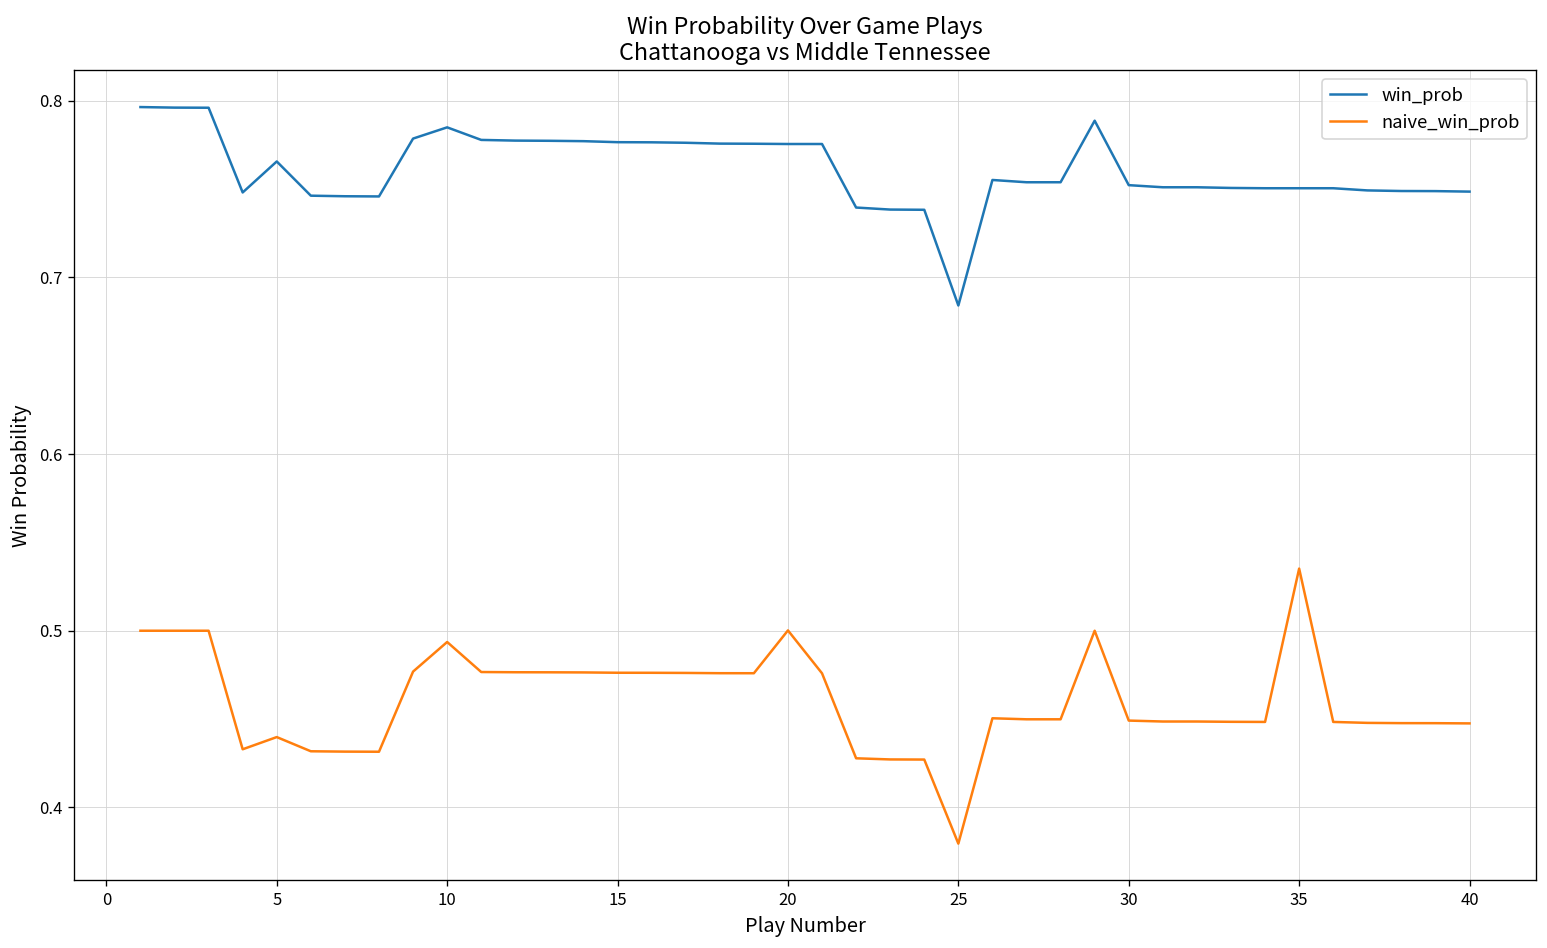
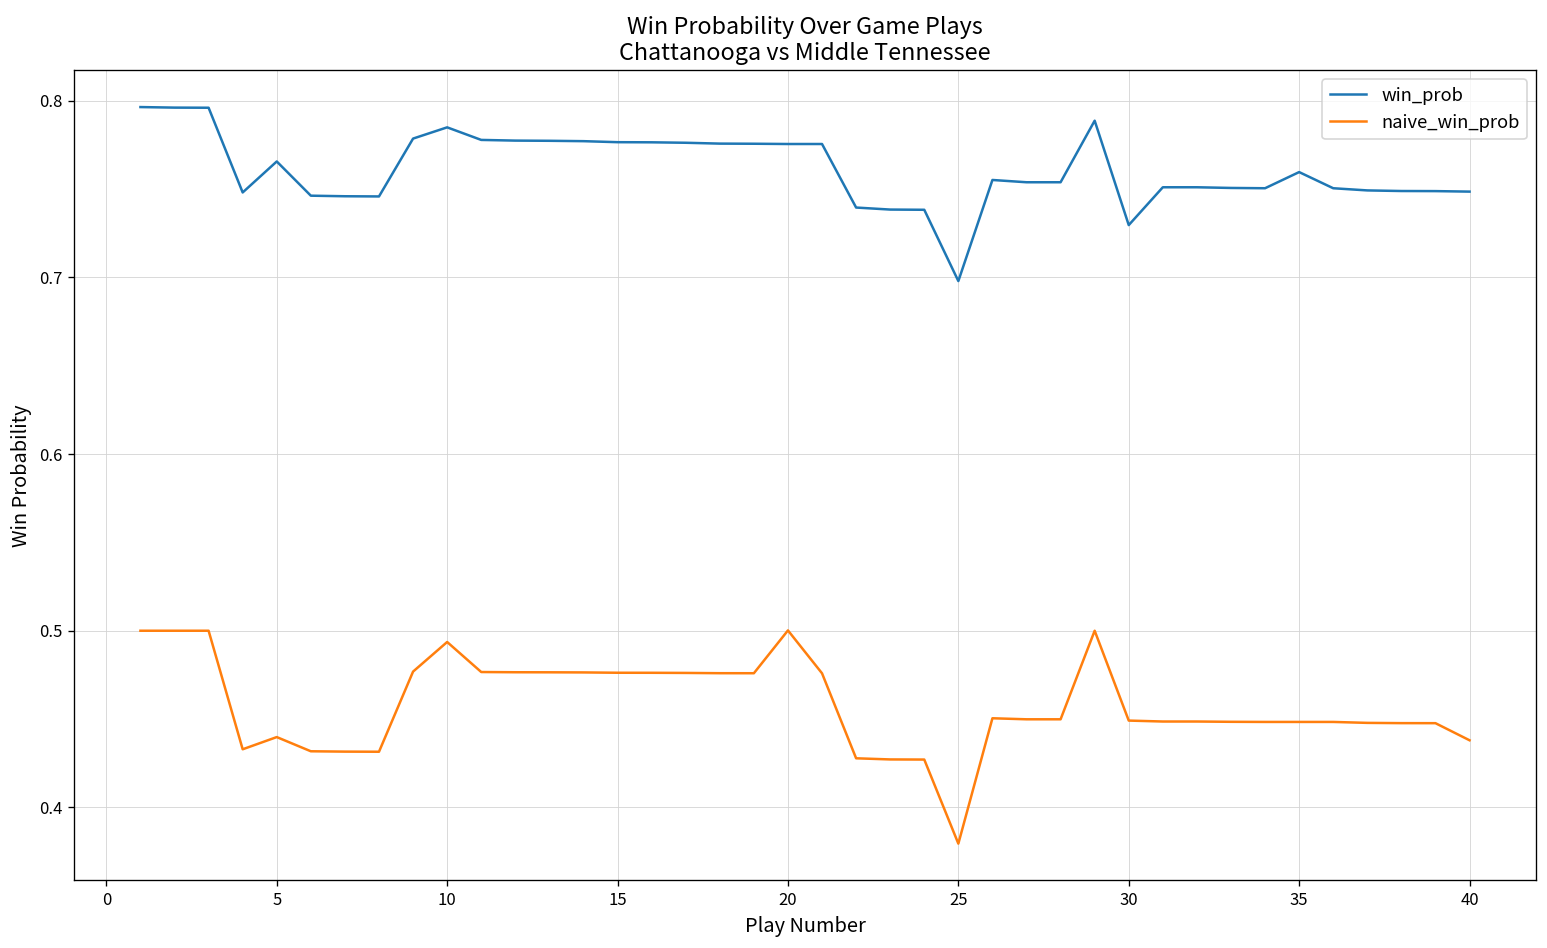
  {
    "win_prob": {
      "5": 0.766,
      "10": 0.785,
      "15": 0.776,
      "20": 0.775,
-     "25": 0.684,
-     "30": 0.752,
-     "35": 0.750,
+     "25": 0.698,
+     "30": 0.730,
+     "35": 0.760,
      "40": 0.749
    },
    "naive_win_prob": {
      "5": 0.440,
      "10": 0.494,
      "15": 0.476,
      "20": 0.500,
      "25": 0.380,
      "30": 0.449,
-     "35": 0.535,
-     "40": 0.448
+     "35": 0.448,
+     "40": 0.438
    }
  }
